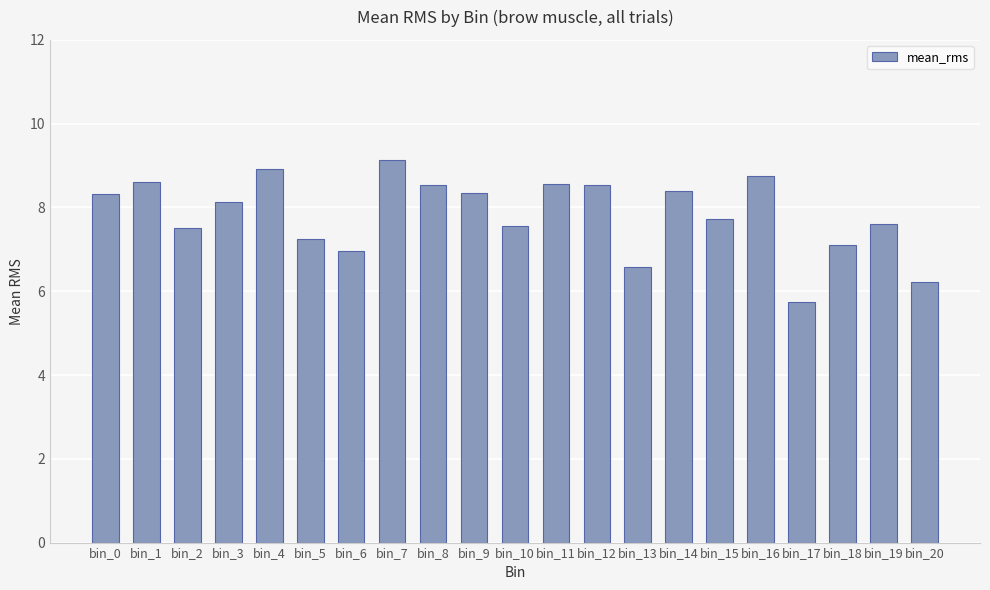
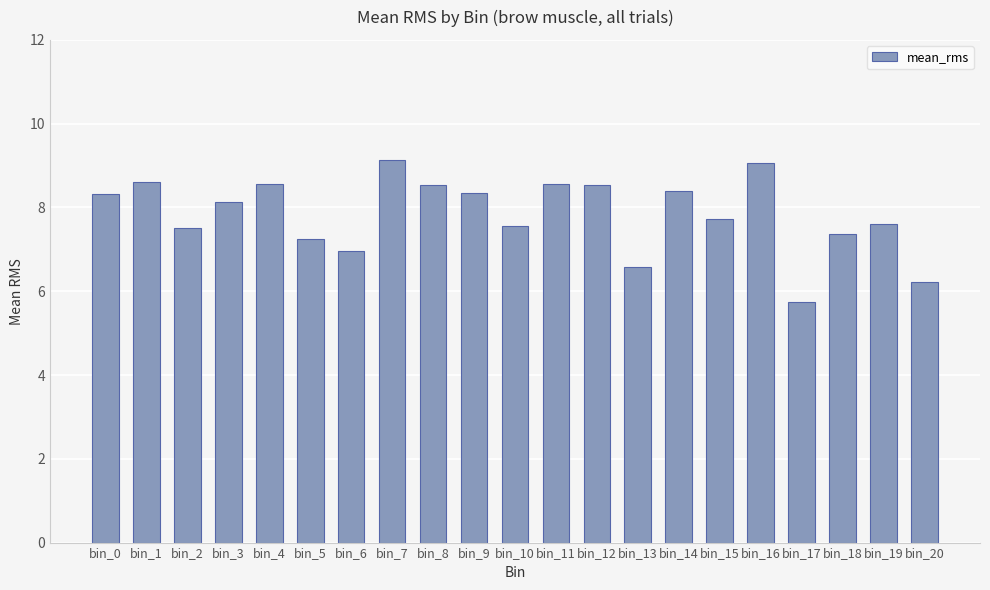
  {
    "bin_0": 8.3,
    "bin_1": 8.6,
    "bin_2": 7.5,
    "bin_3": 8.1,
-   "bin_4": 8.9,
+   "bin_4": 8.5,
    "bin_5": 7.3,
    "bin_6": 7.0,
    "bin_7": 9.1,
    "bin_8": 8.5,
    "bin_9": 8.3,
    "bin_10": 7.6,
    "bin_11": 8.6,
    "bin_12": 8.5,
    "bin_13": 6.6,
    "bin_14": 8.4,
    "bin_15": 7.7,
-   "bin_16": 8.8,
+   "bin_16": 9.1,
    "bin_17": 5.8,
-   "bin_18": 7.1,
+   "bin_18": 7.4,
    "bin_19": 7.6,
    "bin_20": 6.2
  }
